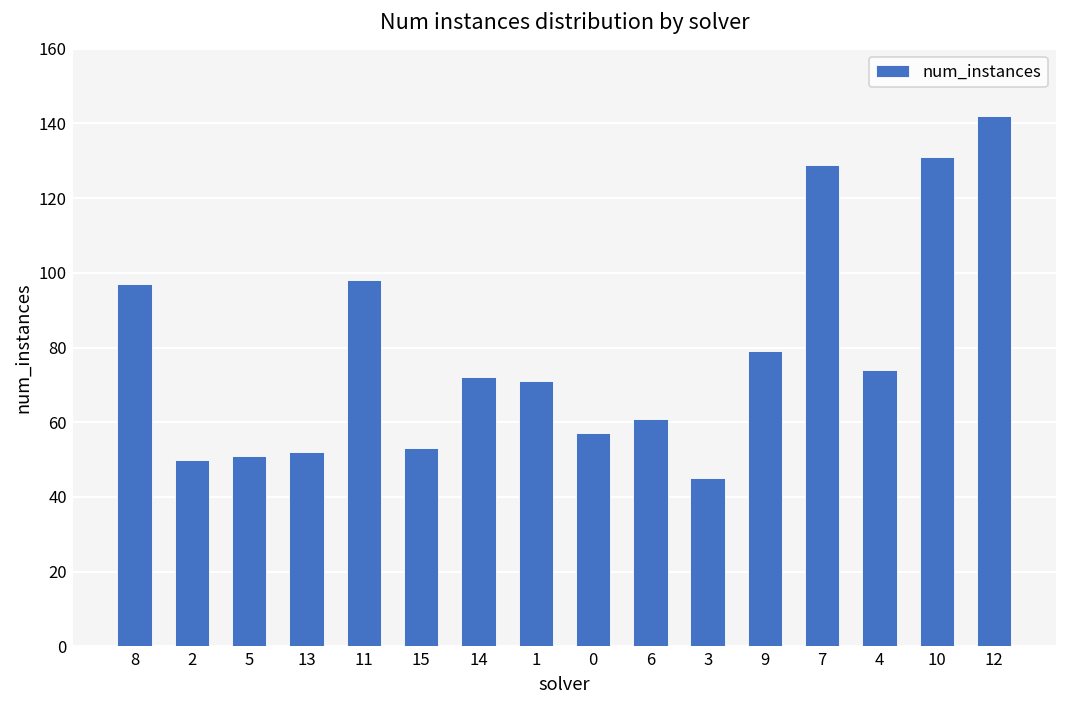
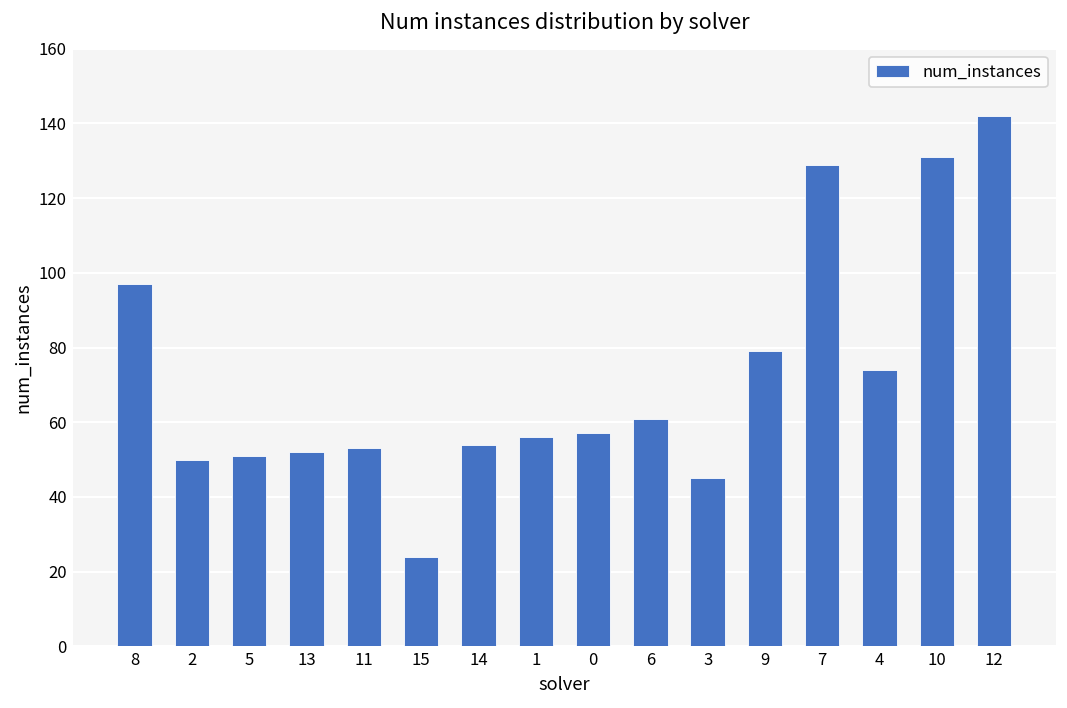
  {
    "8": 97,
    "2": 50,
    "5": 51,
    "13": 52,
-   "11": 98,
-   "15": 53,
-   "14": 72,
-   "1": 71,
+   "11": 53,
+   "15": 24,
+   "14": 54,
+   "1": 56,
    "0": 57,
    "6": 61,
    "3": 45,
    "9": 79,
    "7": 129,
    "4": 74,
    "10": 131,
    "12": 142
  }
